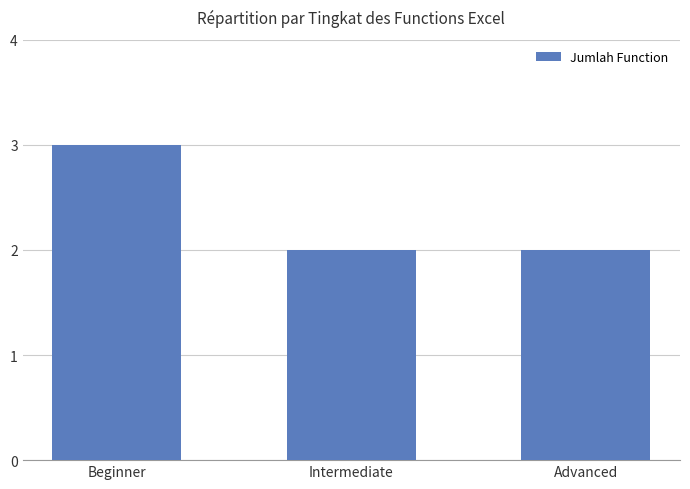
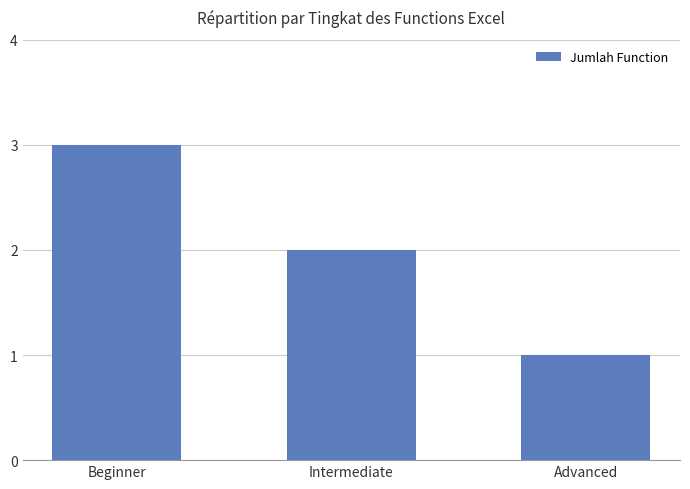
  {
    "Beginner": 3,
    "Intermediate": 2,
-   "Advanced": 2
+   "Advanced": 1
  }
